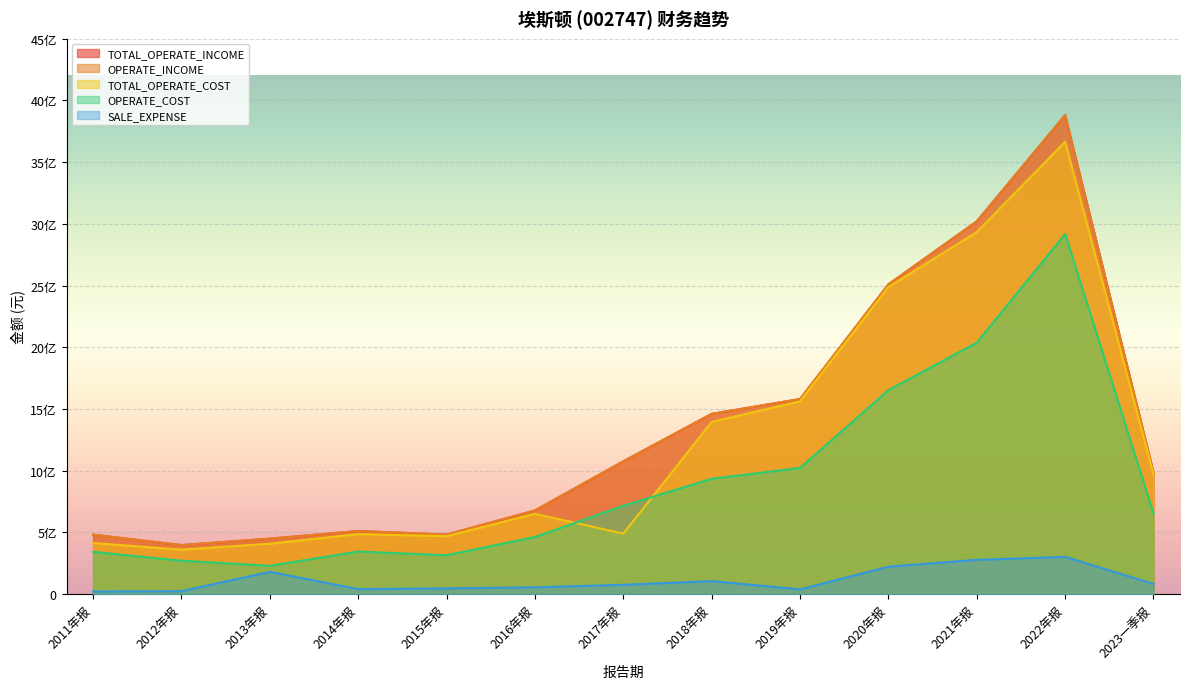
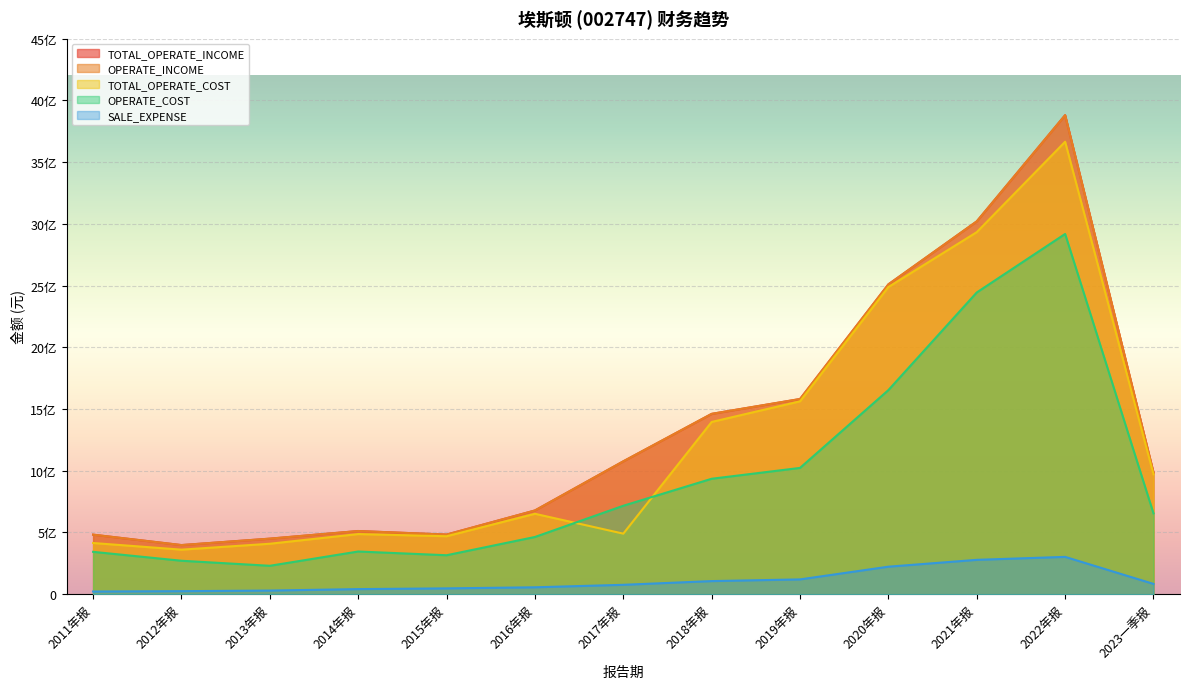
  {
    "OPERATE_INCOME": {
      "2011年报": "4.8亿",
      "2012年报": "4.0亿",
      "2013年报": "4.5亿",
      "2014年报": "5.1亿",
      "2016年报": "6.8亿",
      "2017年报": "10.8亿",
      "2018年报": "14.6亿",
      "2020年报": "25.1亿",
      "2021年报": "30.2亿",
      "2022年报": "38.8亿"
    },
    "TOTAL_OPERATE_COST": {
      "2011年报": "4.1亿",
      "2012年报": "3.6亿",
      "2013年报": "4.1亿",
      "2014年报": "4.9亿",
      "2016年报": "6.5亿",
      "2017年报": "4.9亿",
      "2018年报": "14.0亿",
      "2020年报": "24.9亿",
      "2021年报": "29.3亿",
      "2022年报": "36.7亿"
    },
    "OPERATE_COST": {
      "2011年报": "3.4亿",
      "2012年报": "2.7亿",
      "2013年报": "2.3亿",
      "2014年报": "3.5亿",
      "2015年报": "3.2亿",
      "2016年报": "4.6亿",
      "2017年报": "7.2亿",
      "2018年报": "9.4亿",
      "2019年报": "10.2亿",
      "2020年报": "16.5亿",
-     "2021年报": "20.4亿",
+     "2021年报": "24.4亿",
      "2022年报": "29.2亿",
      "2023一季报": "6.5亿"
    },
    "SALE_EXPENSE": {
      "2011年报": "0.2亿",
      "2012年报": "0.2亿",
-     "2013年报": "1.8亿",
+     "2013年报": "0.3亿",
      "2014年报": "0.4亿",
      "2015年报": "0.5亿",
      "2016年报": "0.6亿",
      "2017年报": "0.8亿",
      "2018年报": "1.1亿",
-     "2019年报": "0.4亿",
+     "2019年报": "1.2亿",
      "2020年报": "2.2亿",
      "2021年报": "2.8亿",
      "2022年报": "3.0亿",
      "2023一季报": "0.8亿"
    }
  }
